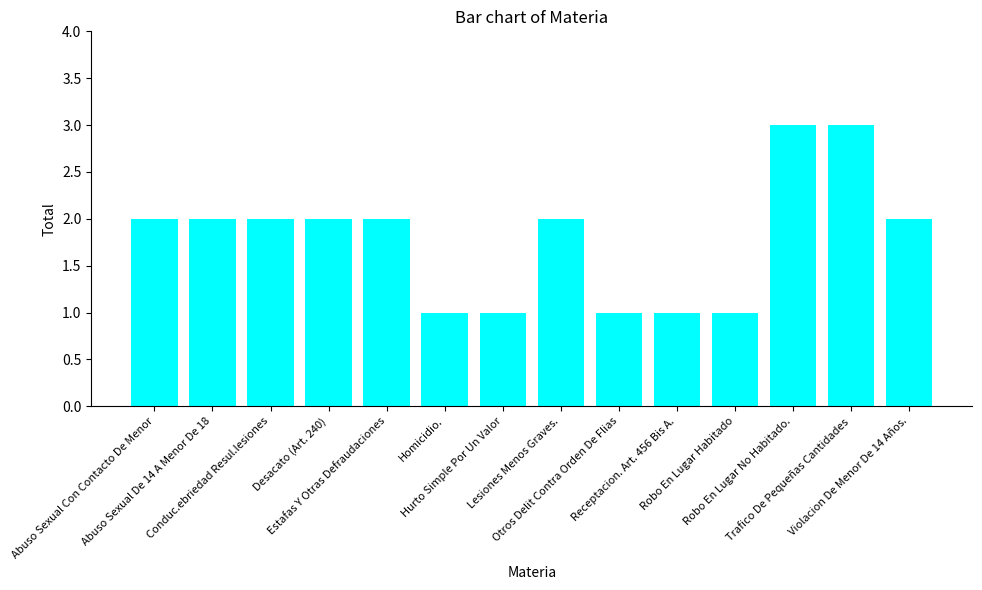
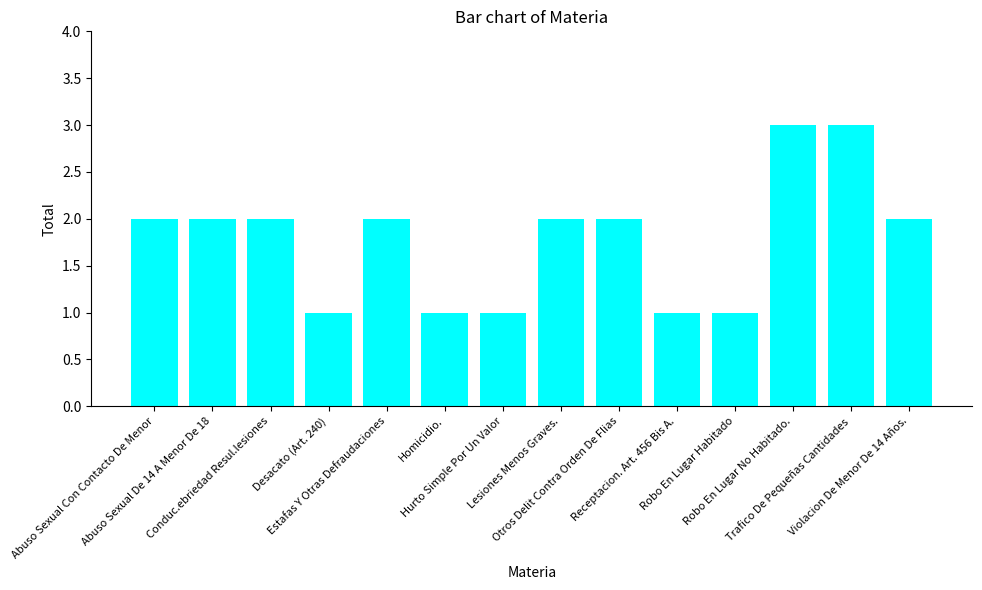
  {
    "Abuso Sexual Con Contacto De Menor": 2,
    "Abuso Sexual De 14 A Menor De 18": 2,
    "Conduc.ebriedad Resul.lesiones": 2,
-   "Desacato (Art. 240)": 2,
+   "Desacato (Art. 240)": 1,
    "Estafas Y Otras Defraudaciones": 2,
    "Homicidio.": 1,
    "Hurto Simple Por Un Valor": 1,
    "Lesiones Menos Graves.": 2,
-   "Otros Delit Contra Orden De Flias": 1,
+   "Otros Delit Contra Orden De Flias": 2,
    "Receptacion. Art. 456 Bis A.": 1,
    "Robo En Lugar Habitado": 1,
    "Robo En Lugar No Habitado.": 3,
    "Trafico De Pequeñas Cantidades": 3,
    "Violacion De Menor De 14 Años.": 2
  }
